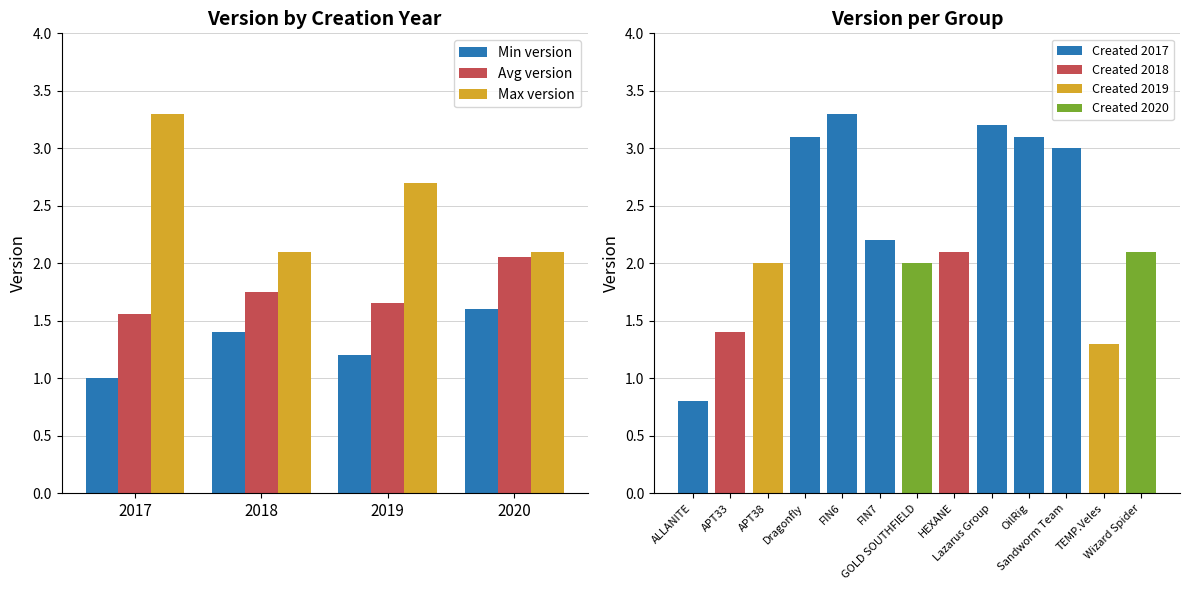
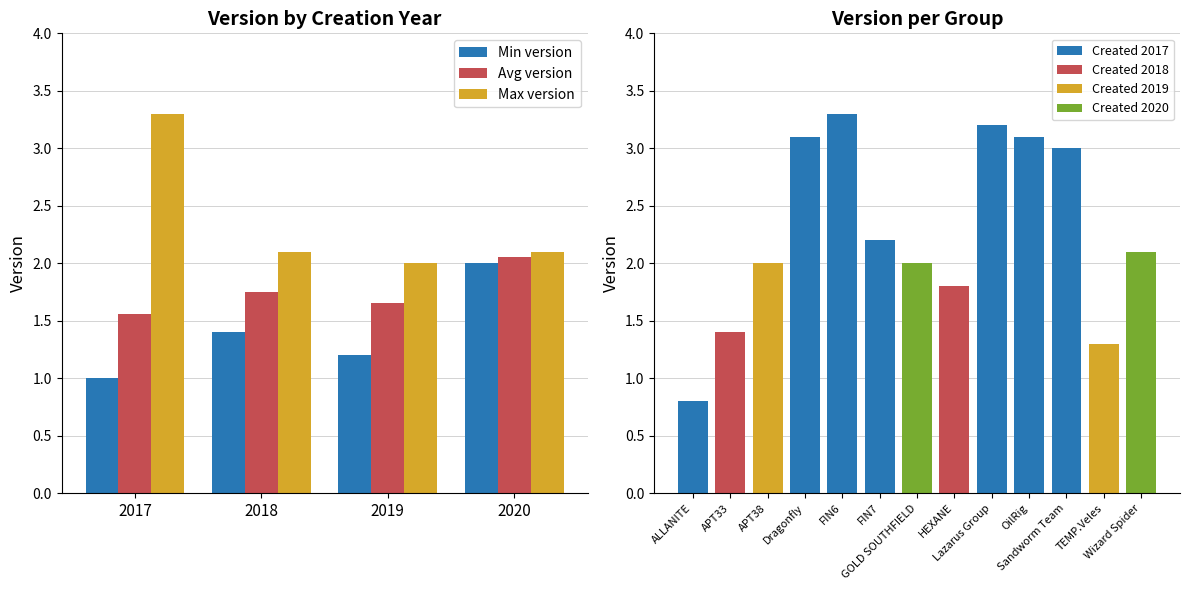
  {
    "Version by Creation Year": {
      "Min version": {
        "2017": 1.0,
        "2018": 1.4,
        "2019": 1.2,
-       "2020": 1.6
+       "2020": 2.0
      },
      "Avg version": {
        "2017": 1.56,
        "2018": 1.75,
        "2019": 1.65,
        "2020": 2.05
      },
      "Max version": {
        "2017": 3.3,
        "2018": 2.1,
-       "2019": 2.7,
+       "2019": 2.0,
        "2020": 2.1
      }
    },
    "Version per Group": {
      "ALLANITE": 0.8,
      "APT33": 1.4,
      "APT38": 2.0,
      "Dragonfly": 3.1,
      "FIN6": 3.3,
      "FIN7": 2.2,
      "GOLD SOUTHFIELD": 2.0,
-     "HEXANE": 2.1,
+     "HEXANE": 1.8,
      "Lazarus Group": 3.2,
      "OilRig": 3.1,
      "Sandworm Team": 3.0,
      "TEMP.Veles": 1.3,
      "Wizard Spider": 2.1
    }
  }
